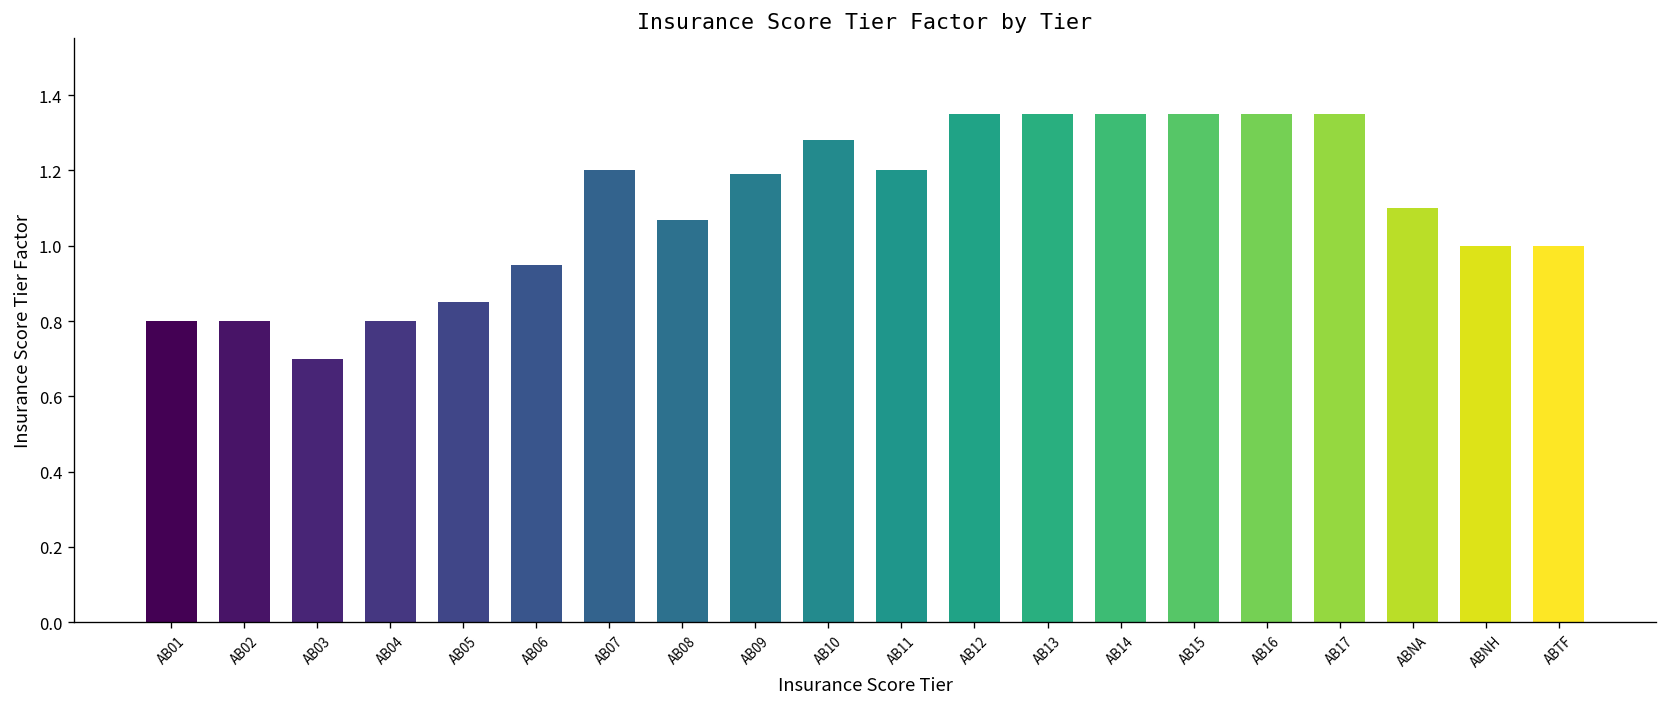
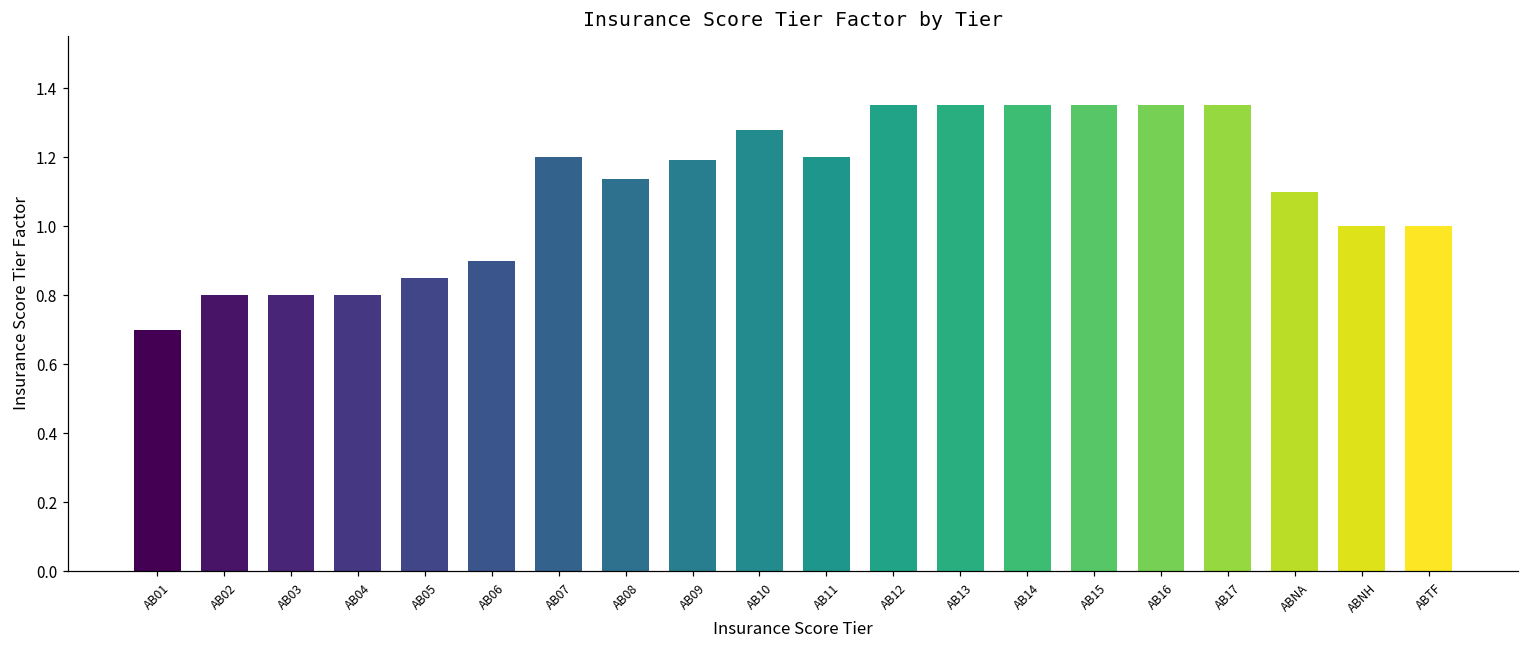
  {
-   "AB01": 0.8,
+   "AB01": 0.7,
    "AB02": 0.80,
-   "AB03": 0.7,
+   "AB03": 0.8,
    "AB04": 0.80,
    "AB05": 0.85,
-   "AB06": 0.95,
+   "AB06": 0.90,
    "AB07": 1.20,
-   "AB08": 1.07,
+   "AB08": 1.14,
    "AB09": 1.19,
    "AB10": 1.28,
    "AB11": 1.20,
    "AB12": 1.35,
    "AB13": 1.35,
    "AB14": 1.35,
    "AB15": 1.35,
    "AB16": 1.35,
    "AB17": 1.35,
    "ABNA": 1.10,
    "ABNH": 1.00,
    "ABTF": 1.00
  }
